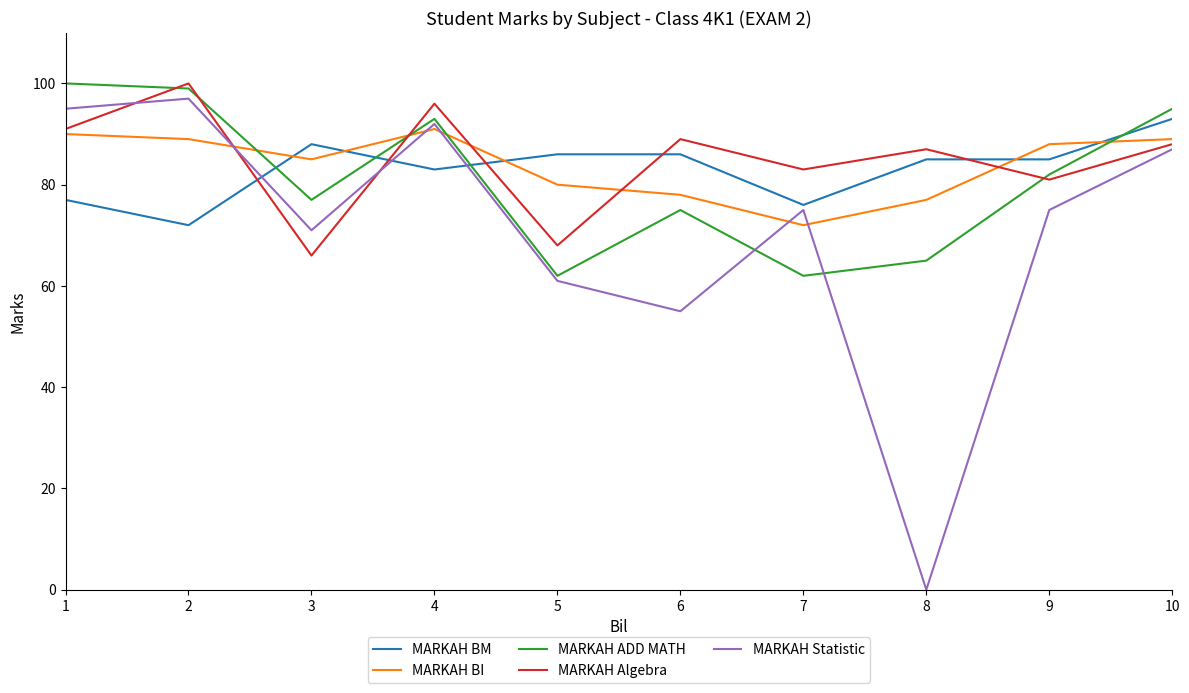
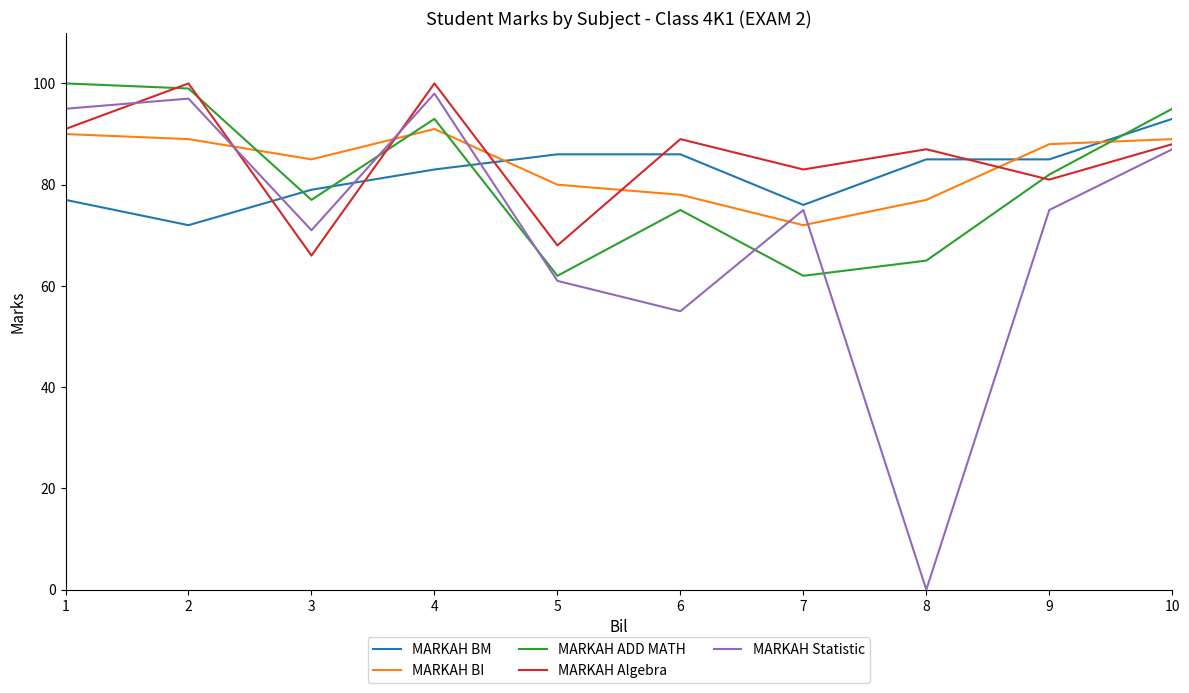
  {
    "MARKAH BM": {
      "1": 77,
      "2": 72,
-     "3": 88,
+     "3": 79,
      "4": 83,
      "5": 86,
      "6": 86,
      "7": 76,
      "8": 85,
      "9": 85,
      "10": 93
    },
    "MARKAH BI": {
      "1": 90,
      "2": 89,
      "3": 85,
      "4": 91,
      "5": 80,
      "6": 78,
      "7": 72,
      "8": 77,
      "9": 88,
      "10": 89
    },
    "MARKAH ADD MATH": {
      "1": 100,
      "2": 99,
      "3": 77,
      "4": 93,
      "5": 62,
      "6": 75,
      "7": 62,
      "8": 65,
      "9": 82,
      "10": 95
    },
    "MARKAH Algebra": {
      "1": 91,
      "2": 100,
      "3": 66,
-     "4": 96,
+     "4": 100,
      "5": 68,
      "6": 89,
      "7": 83,
      "8": 87,
      "9": 81,
      "10": 88
    },
    "MARKAH Statistic": {
      "1": 95,
      "2": 97,
      "3": 71,
-     "4": 92,
+     "4": 98,
      "5": 61,
      "6": 55,
      "7": 75,
      "8": 0,
      "9": 75,
      "10": 87
    }
  }
